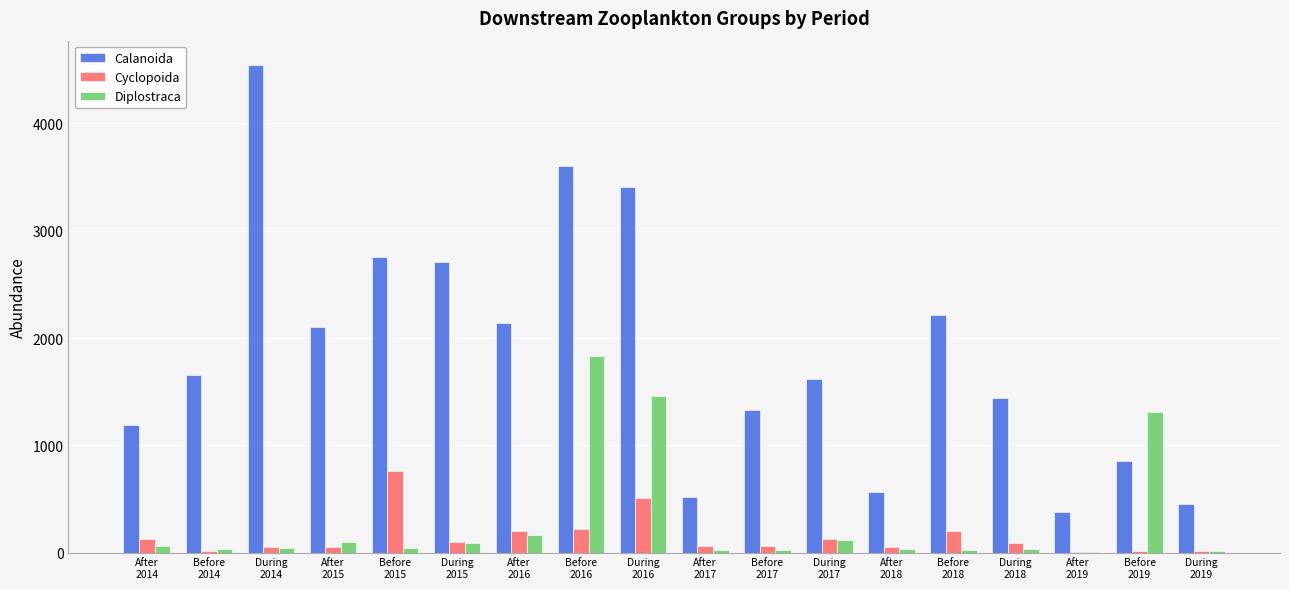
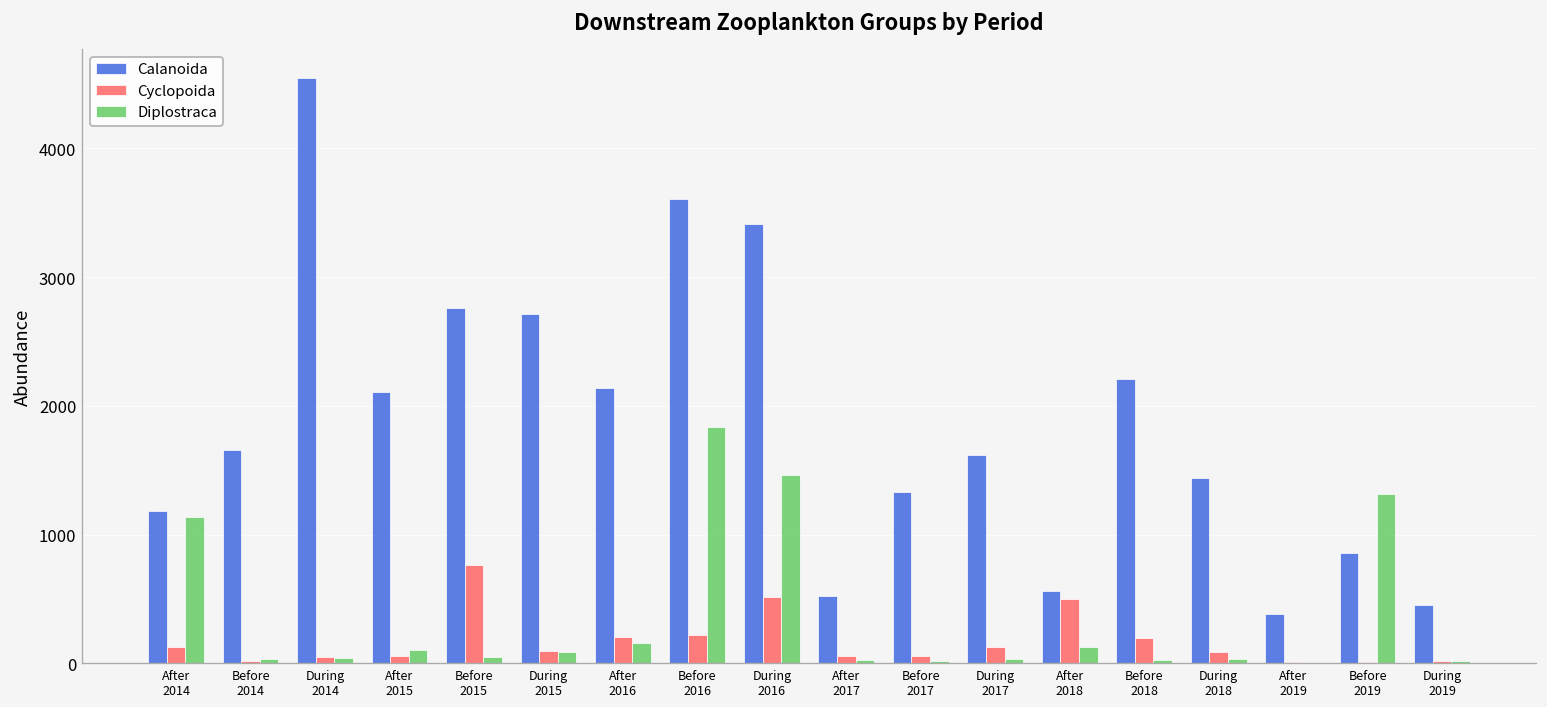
  {
    "Calanoida": {
      "After 2014": 1190,
      "Before 2014": 1660,
      "During 2014": 4540,
      "After 2015": 2100,
      "Before 2015": 2760,
      "During 2015": 2710,
      "After 2016": 2140,
      "Before 2016": 3600,
      "During 2016": 3410,
      "After 2017": 520,
      "Before 2017": 1330,
      "During 2017": 1620,
      "After 2018": 560,
      "Before 2018": 2210,
      "During 2018": 1440,
      "After 2019": 380,
      "Before 2019": 850,
      "During 2019": 450
    },
    "Cyclopoida": {
      "After 2014": 130,
      "During 2014": 50,
      "After 2015": 60,
      "Before 2015": 760,
      "During 2015": 100,
      "After 2016": 200,
      "Before 2016": 220,
      "During 2016": 510,
      "After 2017": 60,
      "Before 2017": 60,
      "During 2017": 130,
-     "After 2018": 60,
+     "After 2018": 500,
      "Before 2018": 200,
      "During 2018": 90
    },
    "Diplostraca": {
-     "After 2014": 60,
+     "After 2014": 1130,
      "Before 2014": 40,
      "During 2014": 40,
      "After 2015": 100,
      "Before 2015": 50,
      "During 2015": 90,
      "After 2016": 160,
      "Before 2016": 1830,
      "During 2016": 1460,
      "After 2017": 20,
-     "During 2017": 120,
-     "After 2018": 30,
+     "During 2017": 30,
+     "After 2018": 130,
      "Before 2018": 30,
      "During 2018": 30,
      "Before 2019": 1310
    }
  }
